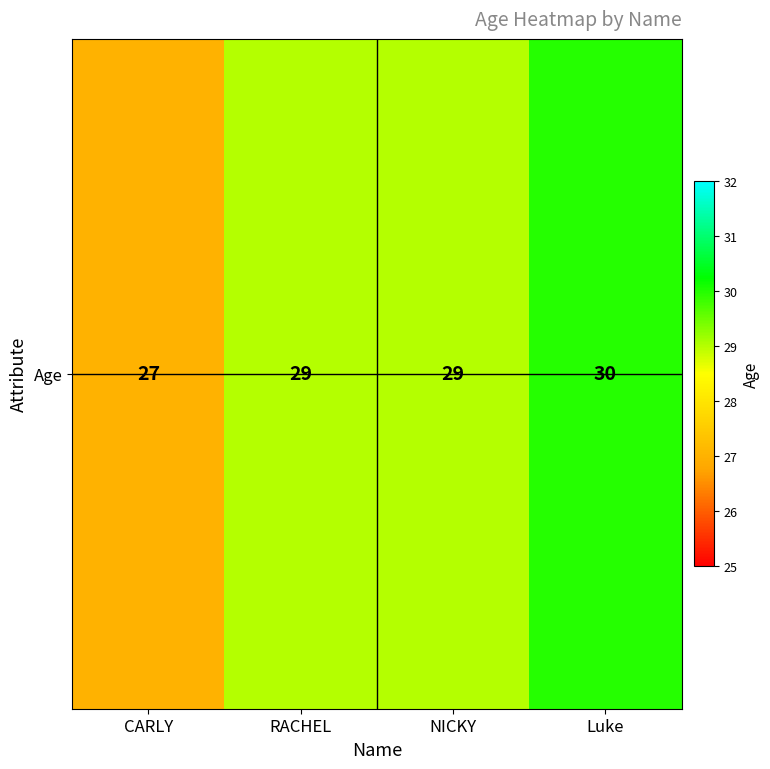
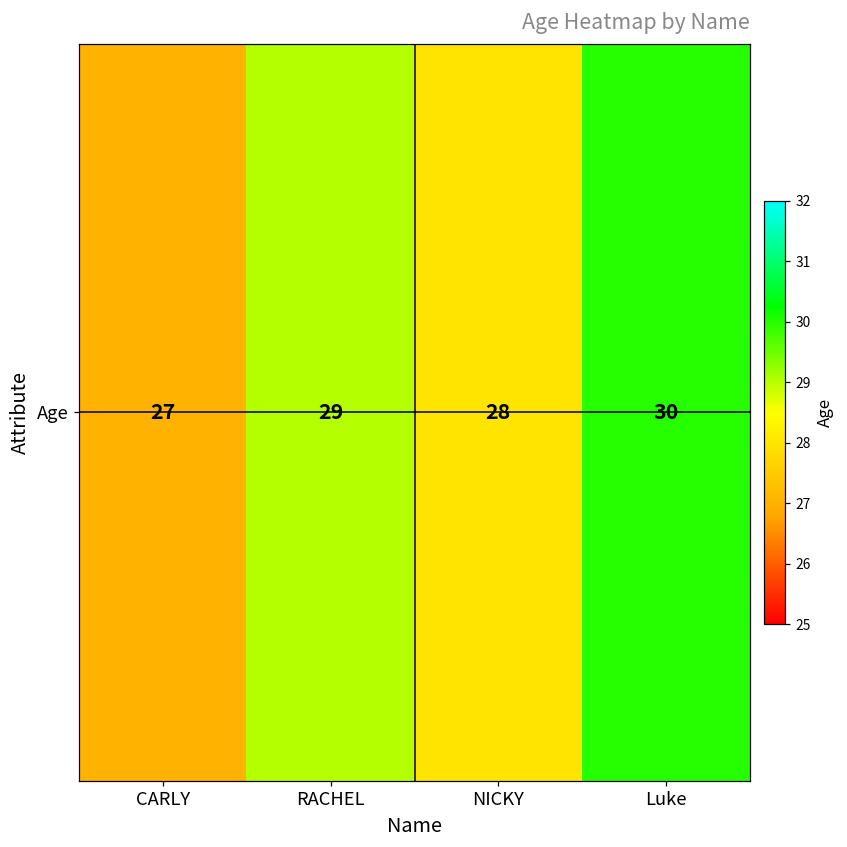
  {
    "Age": {
      "CARLY": 27,
      "RACHEL": 29,
-     "NICKY": 29,
+     "NICKY": 28,
      "Luke": 30
    }
  }
